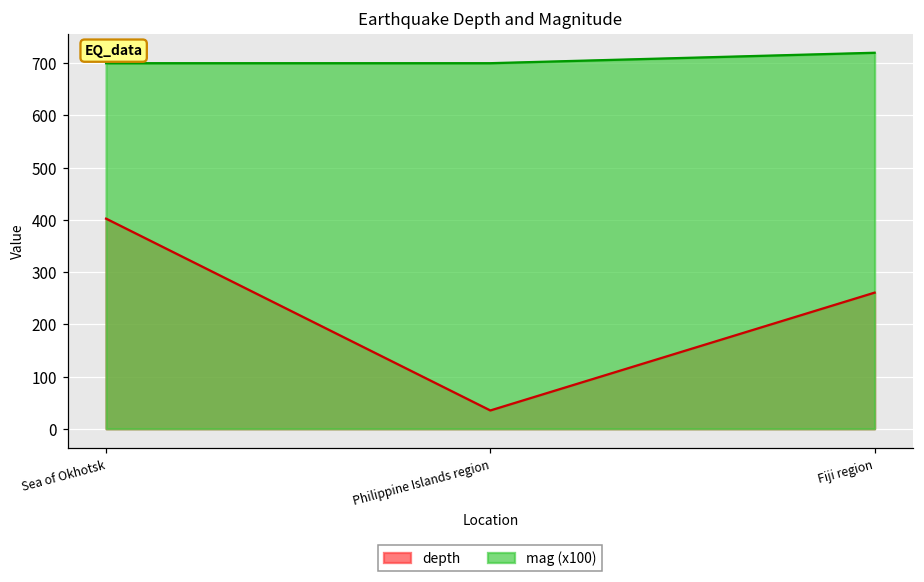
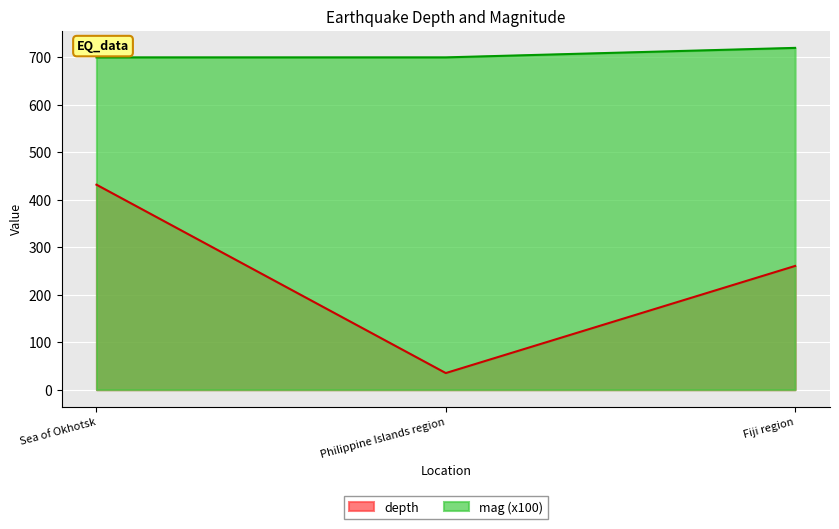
  {
    "depth": {
-     "Sea of Okhotsk": 400,
+     "Sea of Okhotsk": 430,
      "Philippine Islands region": 40,
      "Fiji region": 260
    },
    "mag (x100)": {
      "Sea of Okhotsk": 700,
      "Philippine Islands region": 700,
      "Fiji region": 720
    }
  }
